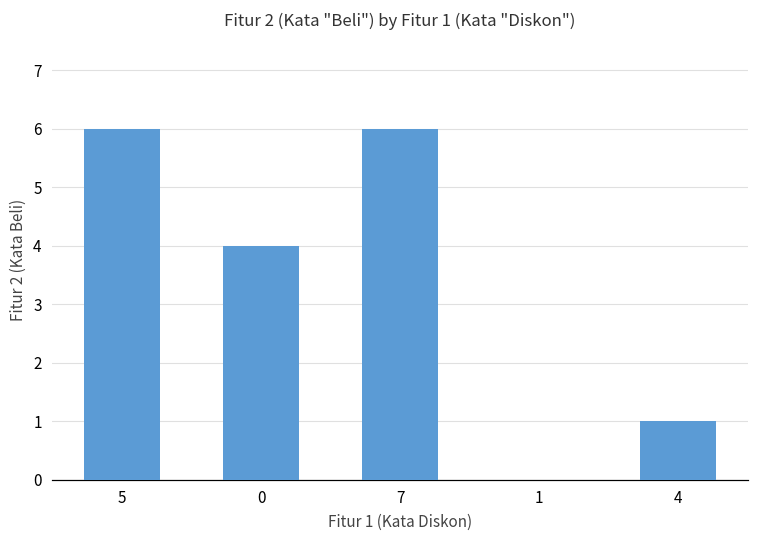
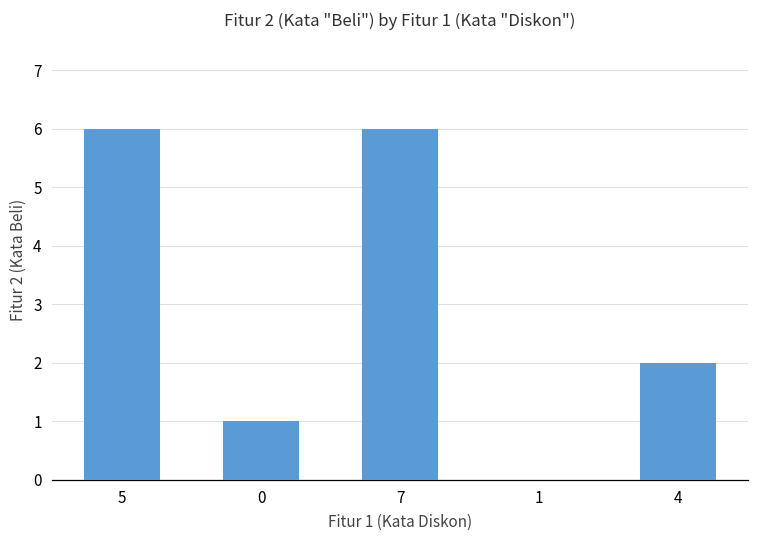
  {
    "5": 6,
-   "0": 4,
+   "0": 1,
    "7": 6,
    "1": 0,
-   "4": 1
+   "4": 2
  }
